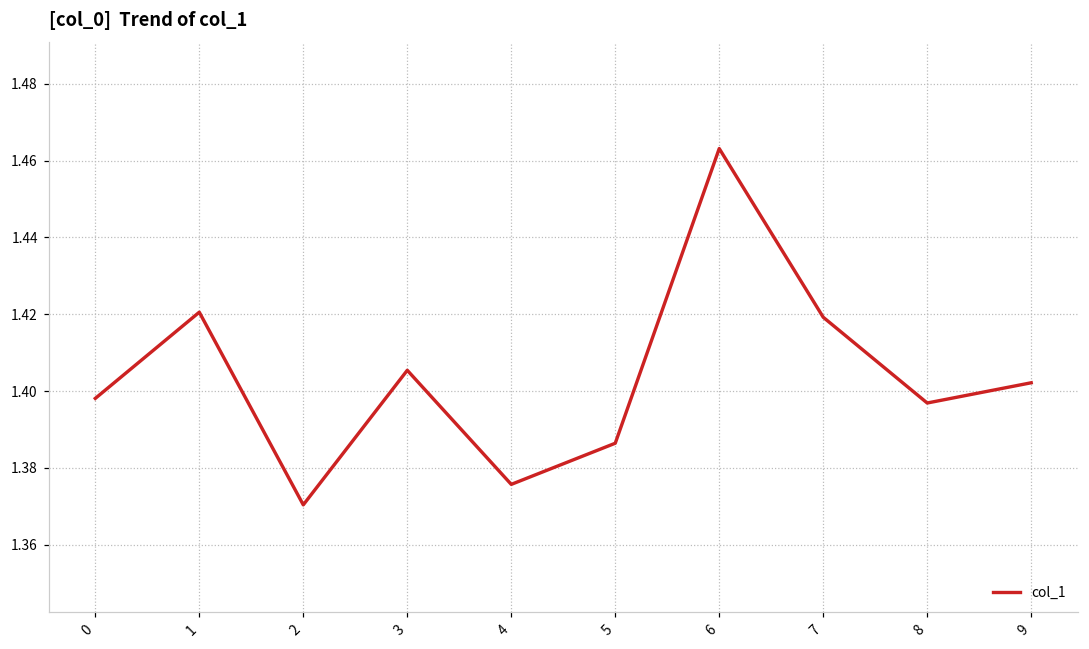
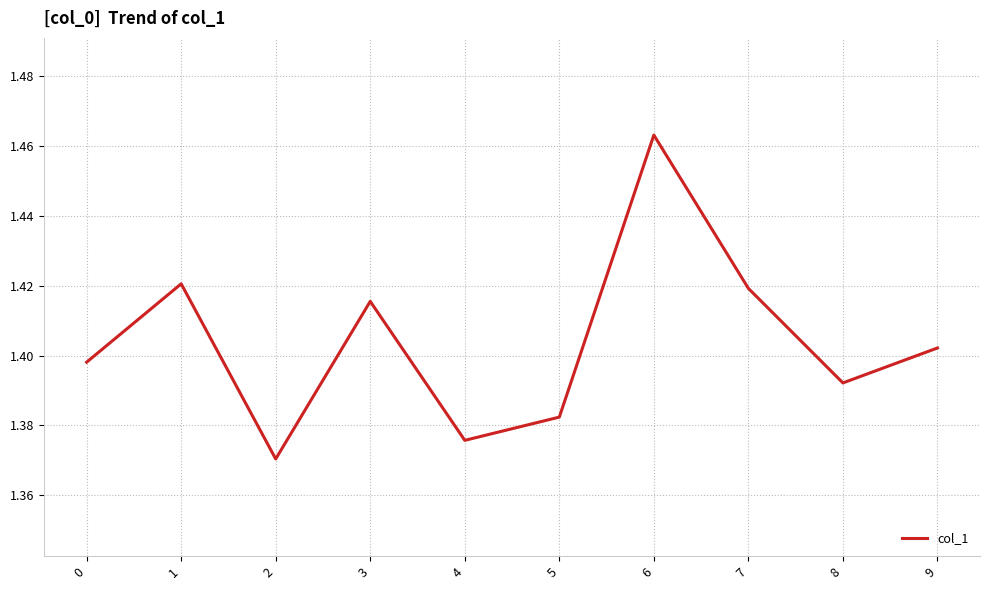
  {
    "0": 1.398,
    "1": 1.421,
    "2": 1.370,
-   "3": 1.405,
+   "3": 1.416,
    "4": 1.376,
-   "5": 1.386,
+   "5": 1.382,
    "6": 1.463,
    "7": 1.419,
-   "8": 1.397,
+   "8": 1.392,
    "9": 1.402
  }
